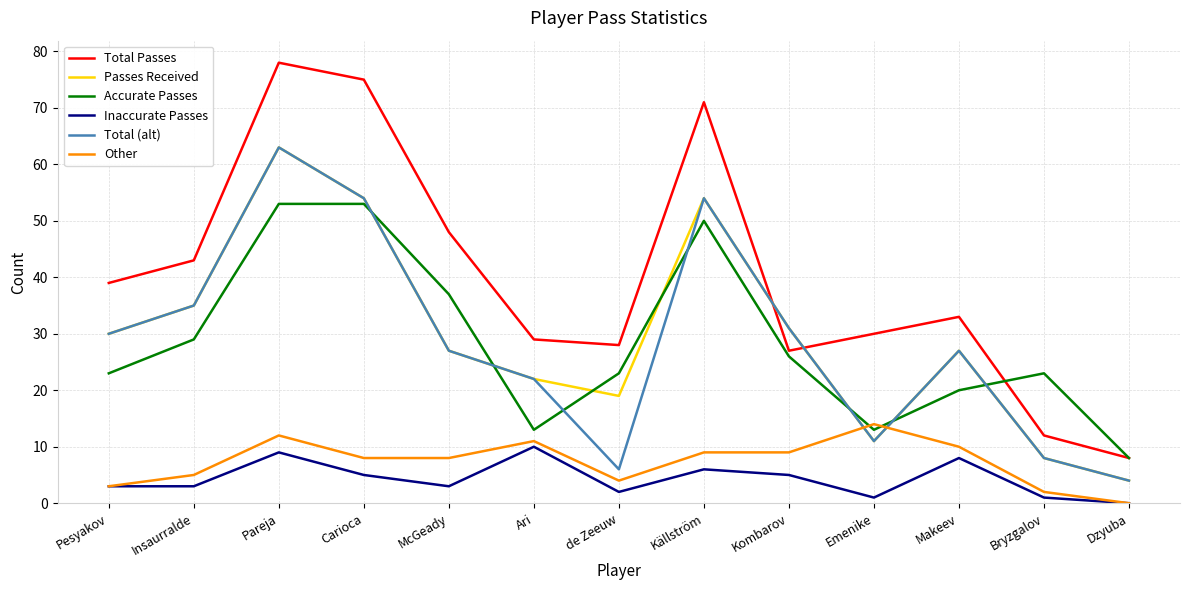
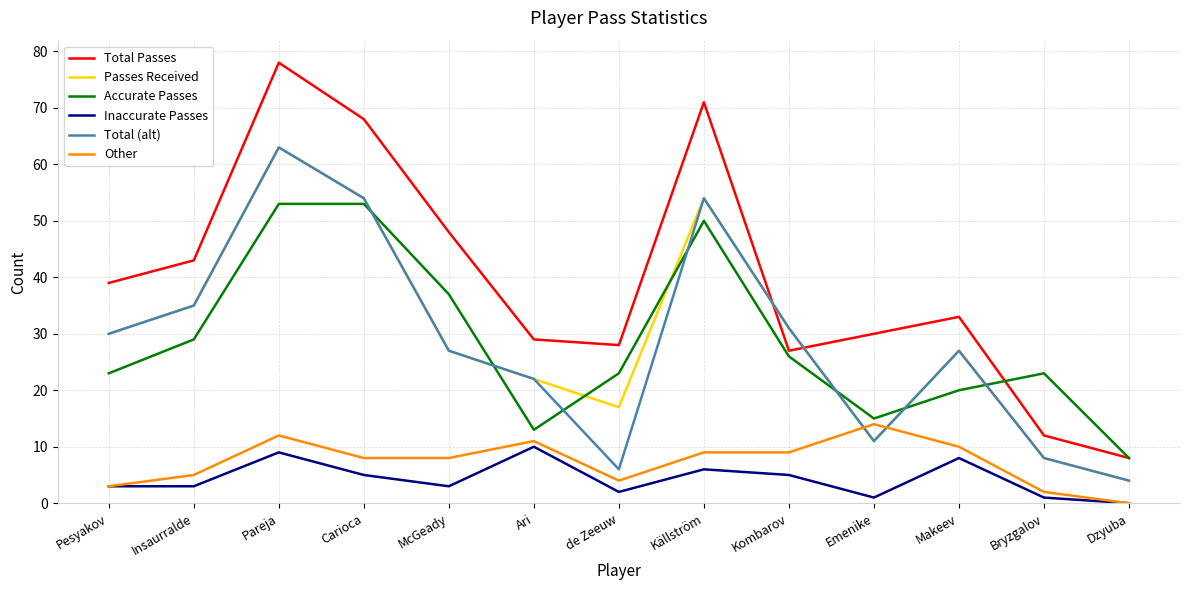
  {
    "Total Passes": {
      "Pesyakov": 39,
      "Insaurralde": 43,
      "Pareja": 78,
-     "Carioca": 75,
+     "Carioca": 68,
      "McGeady": 48,
      "Ari": 29,
      "de Zeeuw": 28,
      "Källström": 71,
      "Kombarov": 27,
      "Emenike": 30,
      "Makeev": 33,
      "Bryzgalov": 12
    },
    "Passes Received": {
-     "de Zeeuw": 19
+     "de Zeeuw": 17
    },
    "Accurate Passes": {
      "Pesyakov": 23,
      "Insaurralde": 29,
      "Pareja": 53,
      "Carioca": 53,
      "McGeady": 37,
      "Ari": 13,
      "de Zeeuw": 23,
      "Källström": 50,
      "Kombarov": 26,
-     "Emenike": 13,
+     "Emenike": 15,
      "Makeev": 20,
      "Bryzgalov": 23
    },
    "Inaccurate Passes": {
      "Insaurralde": 3,
      "Pareja": 9,
      "Carioca": 5,
      "McGeady": 3,
      "Ari": 10,
      "de Zeeuw": 2,
      "Källström": 6,
      "Kombarov": 5,
      "Emenike": 1,
      "Makeev": 8,
      "Bryzgalov": 1
    },
    "Total (alt)": {
      "de Zeeuw": 6
    },
    "Other": {
      "Insaurralde": 5,
      "Pareja": 12,
      "Carioca": 8,
      "McGeady": 8,
      "Ari": 11,
      "de Zeeuw": 4,
      "Källström": 9,
      "Kombarov": 9,
      "Emenike": 14,
      "Makeev": 10,
      "Bryzgalov": 2
    }
  }
